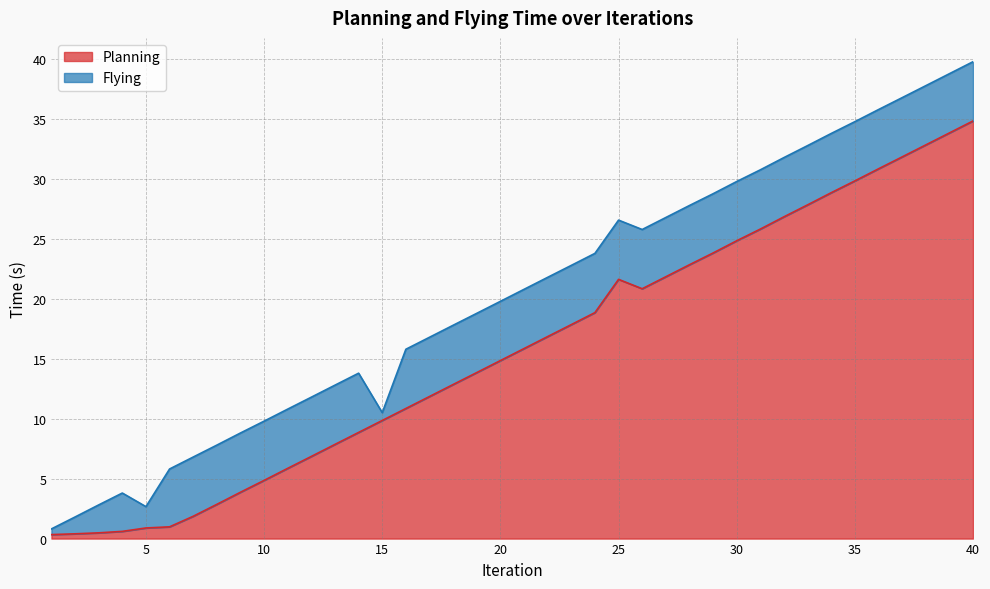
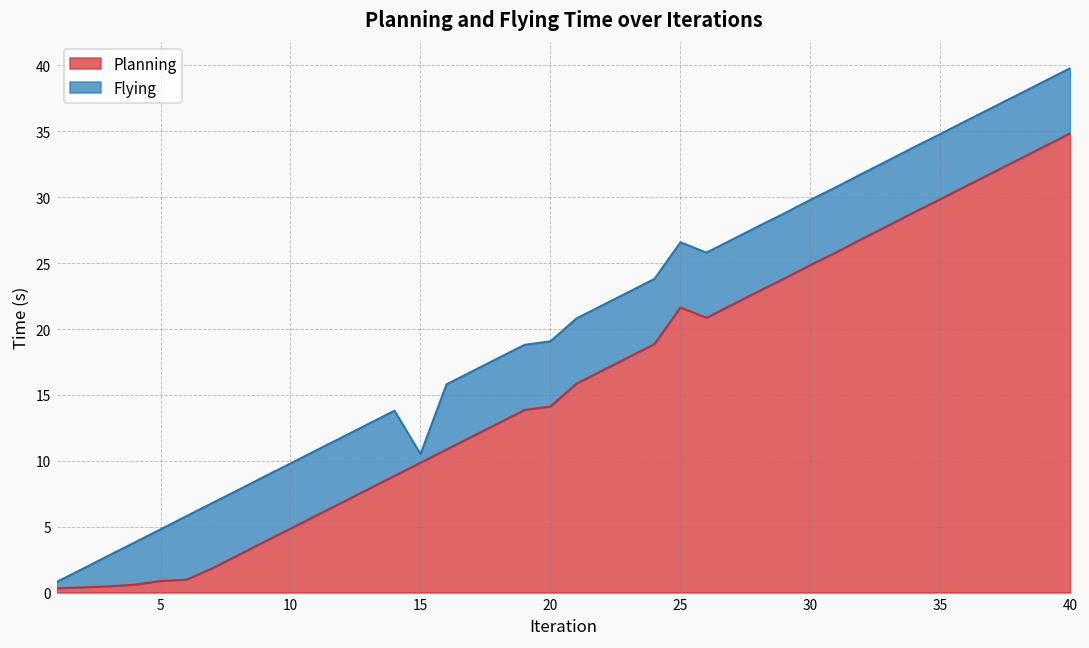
  {
    "Planning": {
      "5": 0.9,
      "10": 4.9,
      "15": 9.9,
-     "20": 14.9,
+     "20": 14.1,
      "25": 21.6,
      "30": 24.9,
      "35": 29.9,
      "40": 34.9
    },
    "Flying": {
-     "5": 1.8,
+     "5": 3.9,
      "10": 4.9,
      "15": 0.7,
      "20": 4.9,
      "25": 4.9,
      "30": 4.9,
      "35": 4.9,
      "40": 4.9
    }
  }
